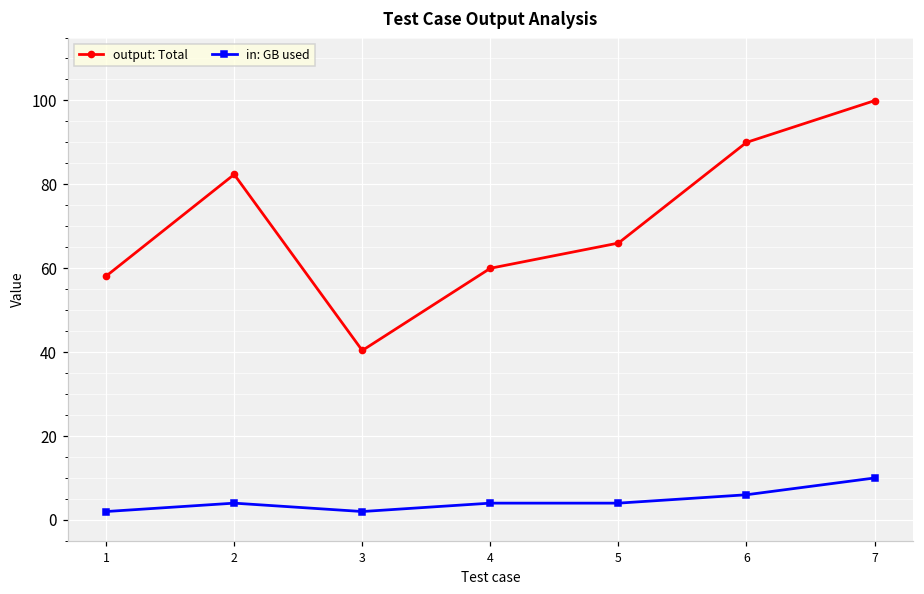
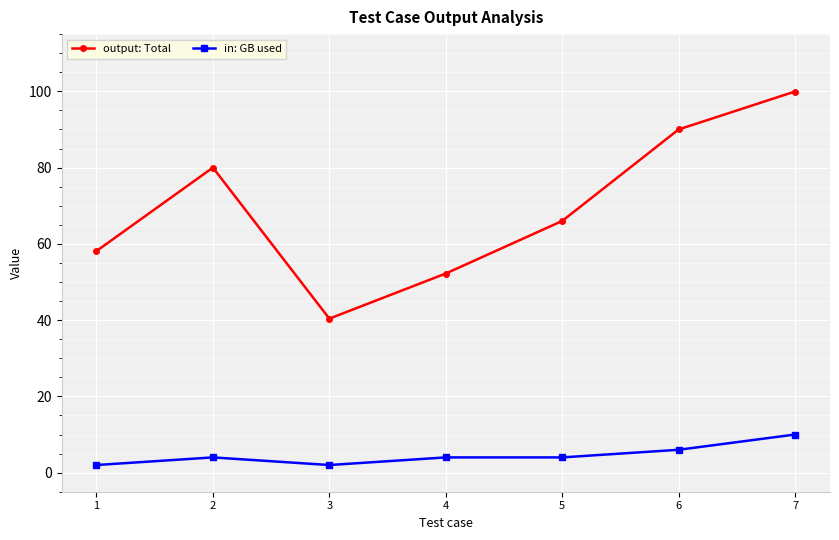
  {
    "output: Total": {
      "1": 58,
-     "2": 82,
+     "2": 80,
      "3": 40,
-     "4": 60,
+     "4": 52,
      "5": 66,
      "6": 90,
      "7": 100
    },
    "in: GB used": {
      "1": 2,
      "2": 4,
      "3": 2,
      "4": 4,
      "5": 4,
      "6": 6,
      "7": 10
    }
  }
